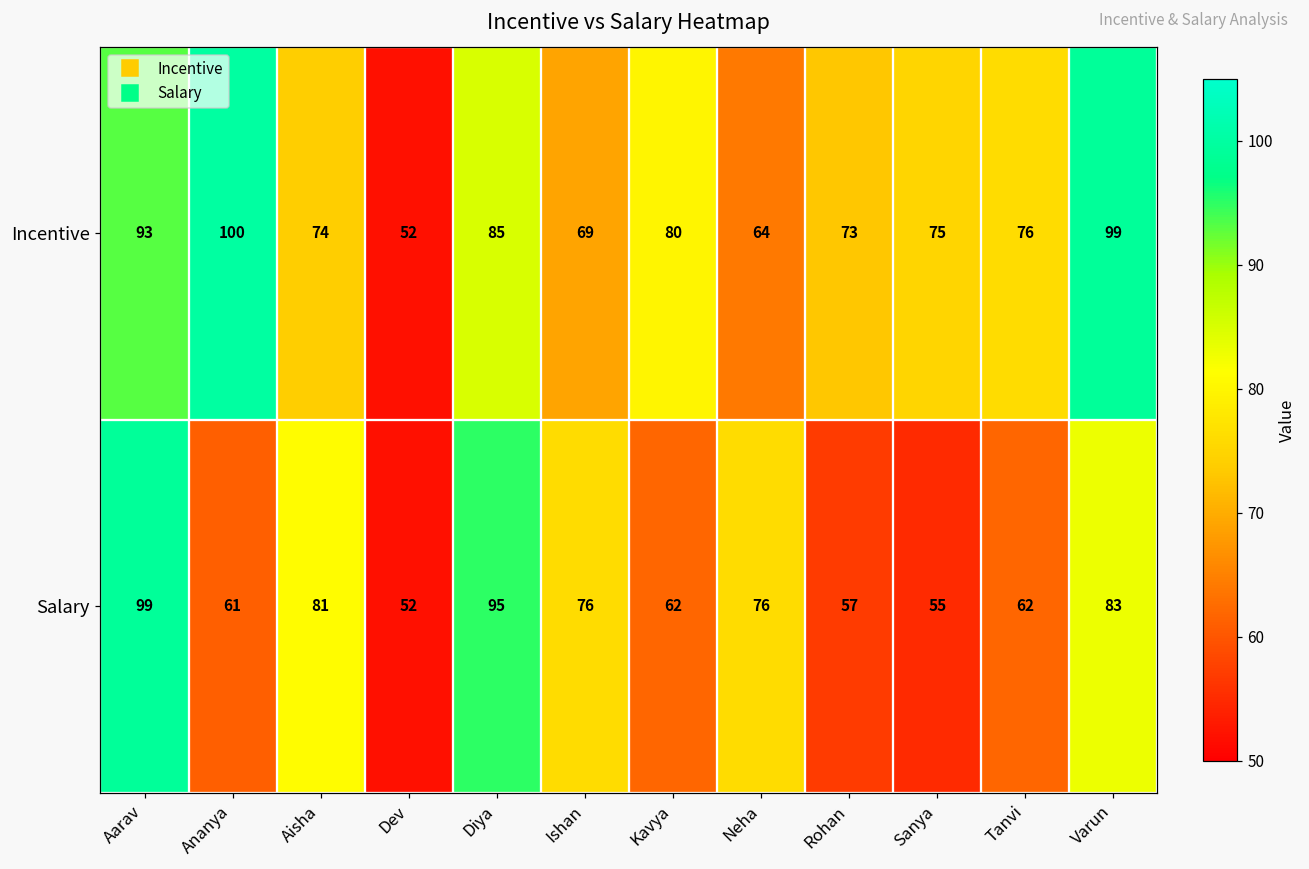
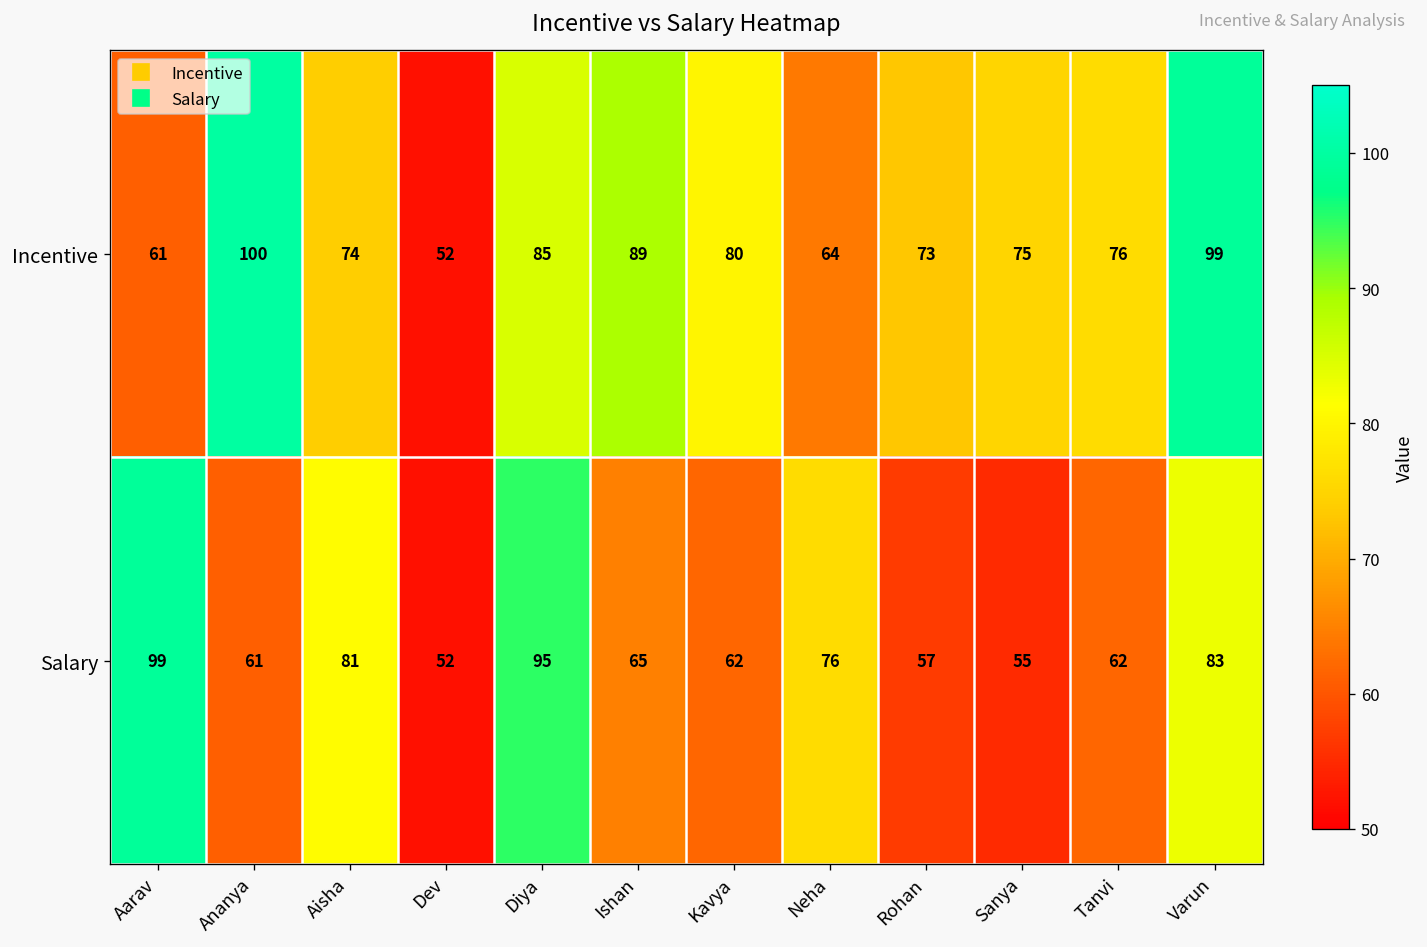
  {
    "Incentive": {
-     "Aarav": 93,
+     "Aarav": 61,
      "Ananya": 100,
      "Aisha": 74,
      "Dev": 52,
      "Diya": 85,
-     "Ishan": 69,
+     "Ishan": 89,
      "Kavya": 80,
      "Neha": 64,
      "Rohan": 73,
      "Sanya": 75,
      "Tanvi": 76,
      "Varun": 99
    },
    "Salary": {
      "Aarav": 99,
      "Ananya": 61,
      "Aisha": 81,
      "Dev": 52,
      "Diya": 95,
-     "Ishan": 76,
+     "Ishan": 65,
      "Kavya": 62,
      "Neha": 76,
      "Rohan": 57,
      "Sanya": 55,
      "Tanvi": 62,
      "Varun": 83
    }
  }
